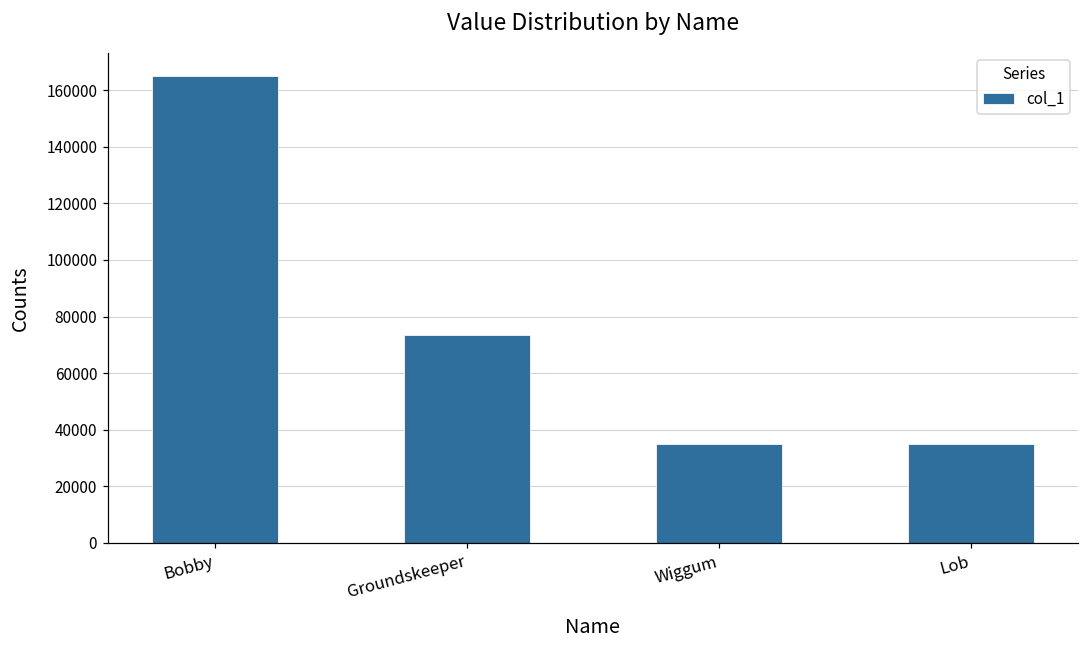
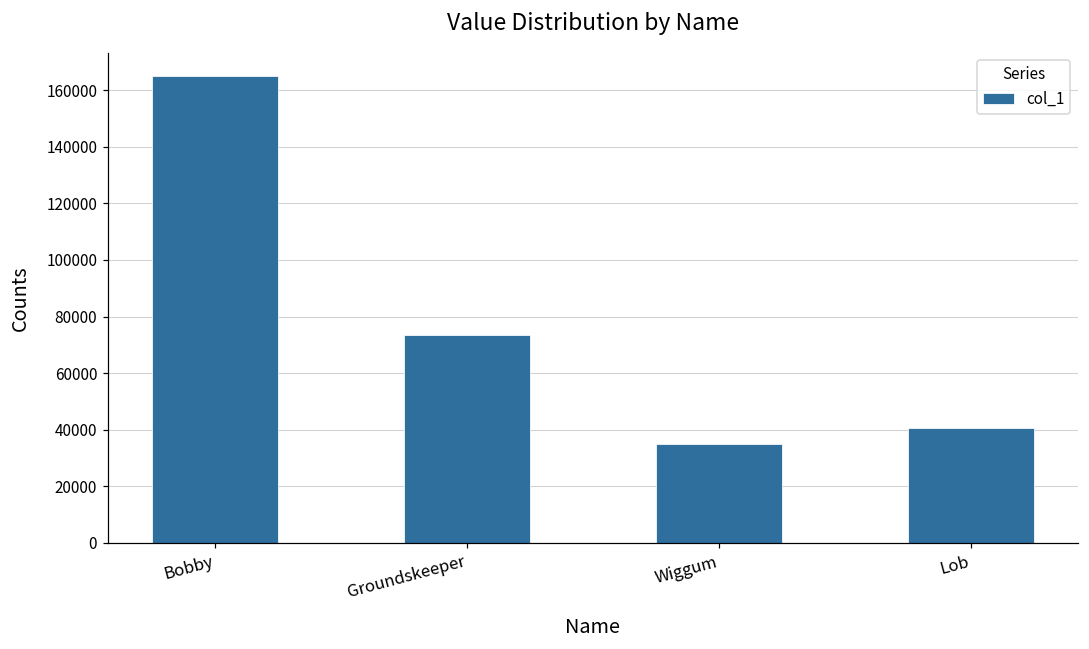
  {
    "Bobby": 165000,
    "Groundskeeper": 74000,
    "Wiggum": 35000,
-   "Lob": 35000
+   "Lob": 41000
  }
